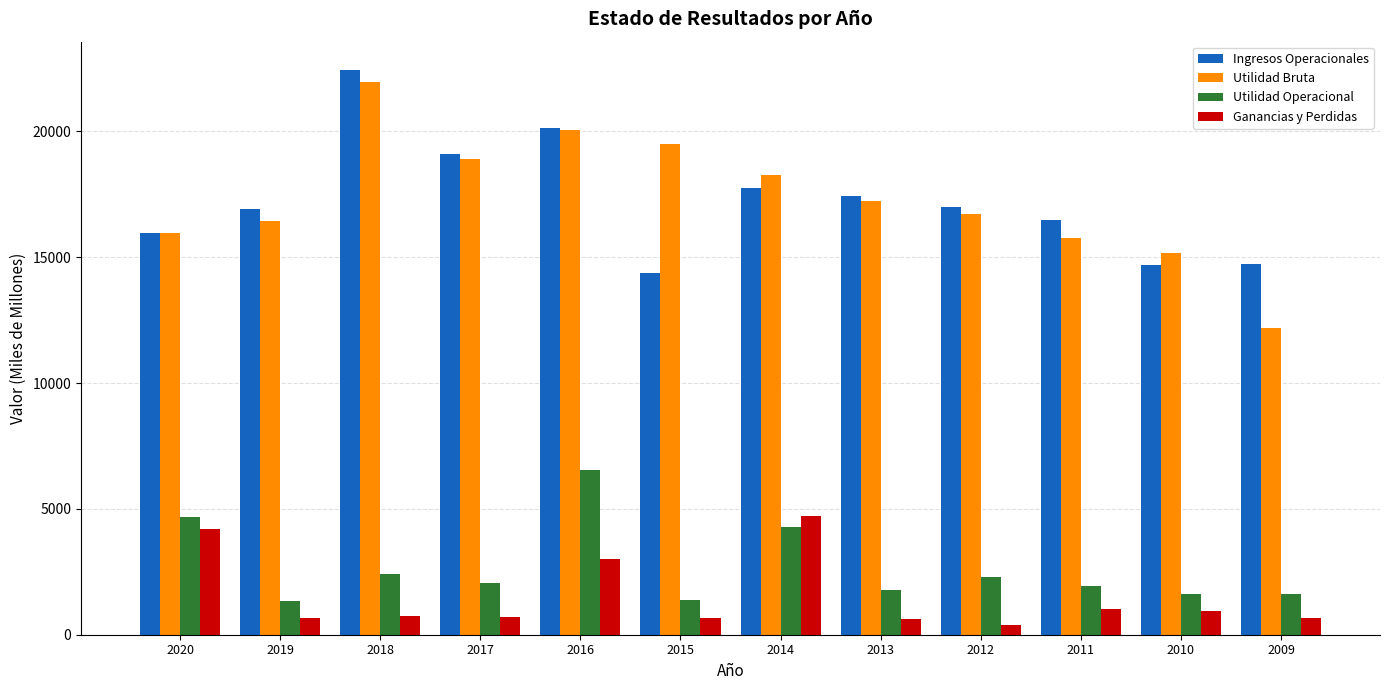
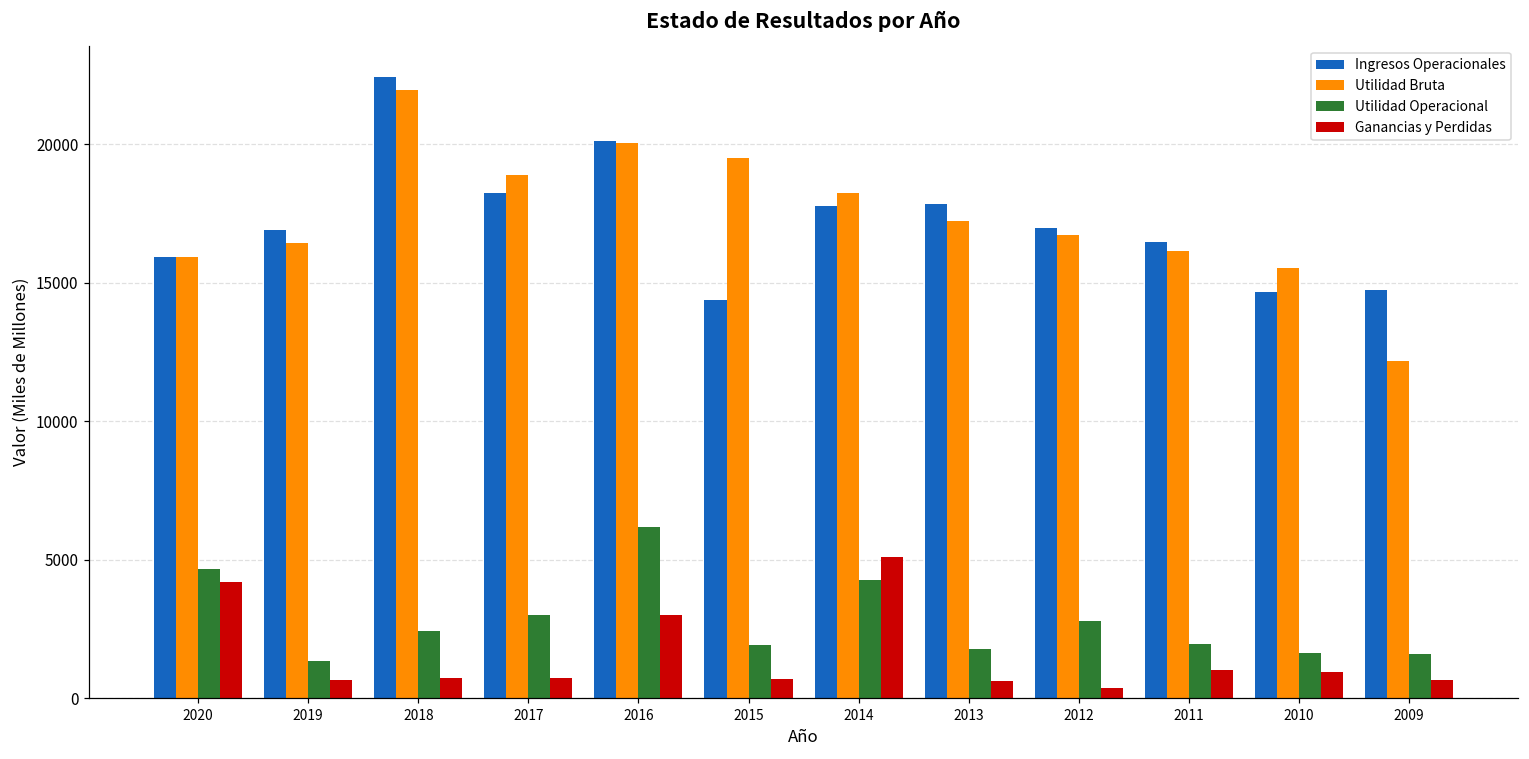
  {
    "Ingresos Operacionales": {
      "2020": 15900,
      "2019": 16900,
      "2018": 22400,
-     "2017": 19100,
+     "2017": 18200,
      "2016": 20100,
      "2015": 14400,
      "2014": 17800,
-     "2013": 17400,
+     "2013": 17800,
      "2012": 17000,
      "2011": 16500,
      "2010": 14700,
      "2009": 14700
    },
    "Utilidad Bruta": {
      "2020": 15900,
      "2019": 16500,
      "2018": 22000,
      "2017": 18900,
      "2016": 20000,
      "2015": 19500,
      "2014": 18200,
      "2013": 17200,
      "2012": 16700,
-     "2011": 15800,
-     "2010": 15200,
+     "2011": 16200,
+     "2010": 15600,
      "2009": 12200
    },
    "Utilidad Operacional": {
      "2020": 4700,
      "2019": 1300,
      "2018": 2400,
-     "2017": 2100,
-     "2016": 6500,
-     "2015": 1400,
+     "2017": 3000,
+     "2016": 6200,
+     "2015": 1900,
      "2014": 4300,
      "2013": 1800,
-     "2012": 2300,
+     "2012": 2800,
      "2011": 1900,
      "2010": 1600,
      "2009": 1600
    },
    "Ganancias y Perdidas": {
      "2020": 4200,
      "2019": 700,
      "2018": 700,
      "2017": 700,
      "2016": 3000,
      "2015": 700,
-     "2014": 4700,
+     "2014": 5100,
      "2013": 600,
      "2012": 400,
      "2011": 1000,
      "2010": 1000,
      "2009": 700
    }
  }
